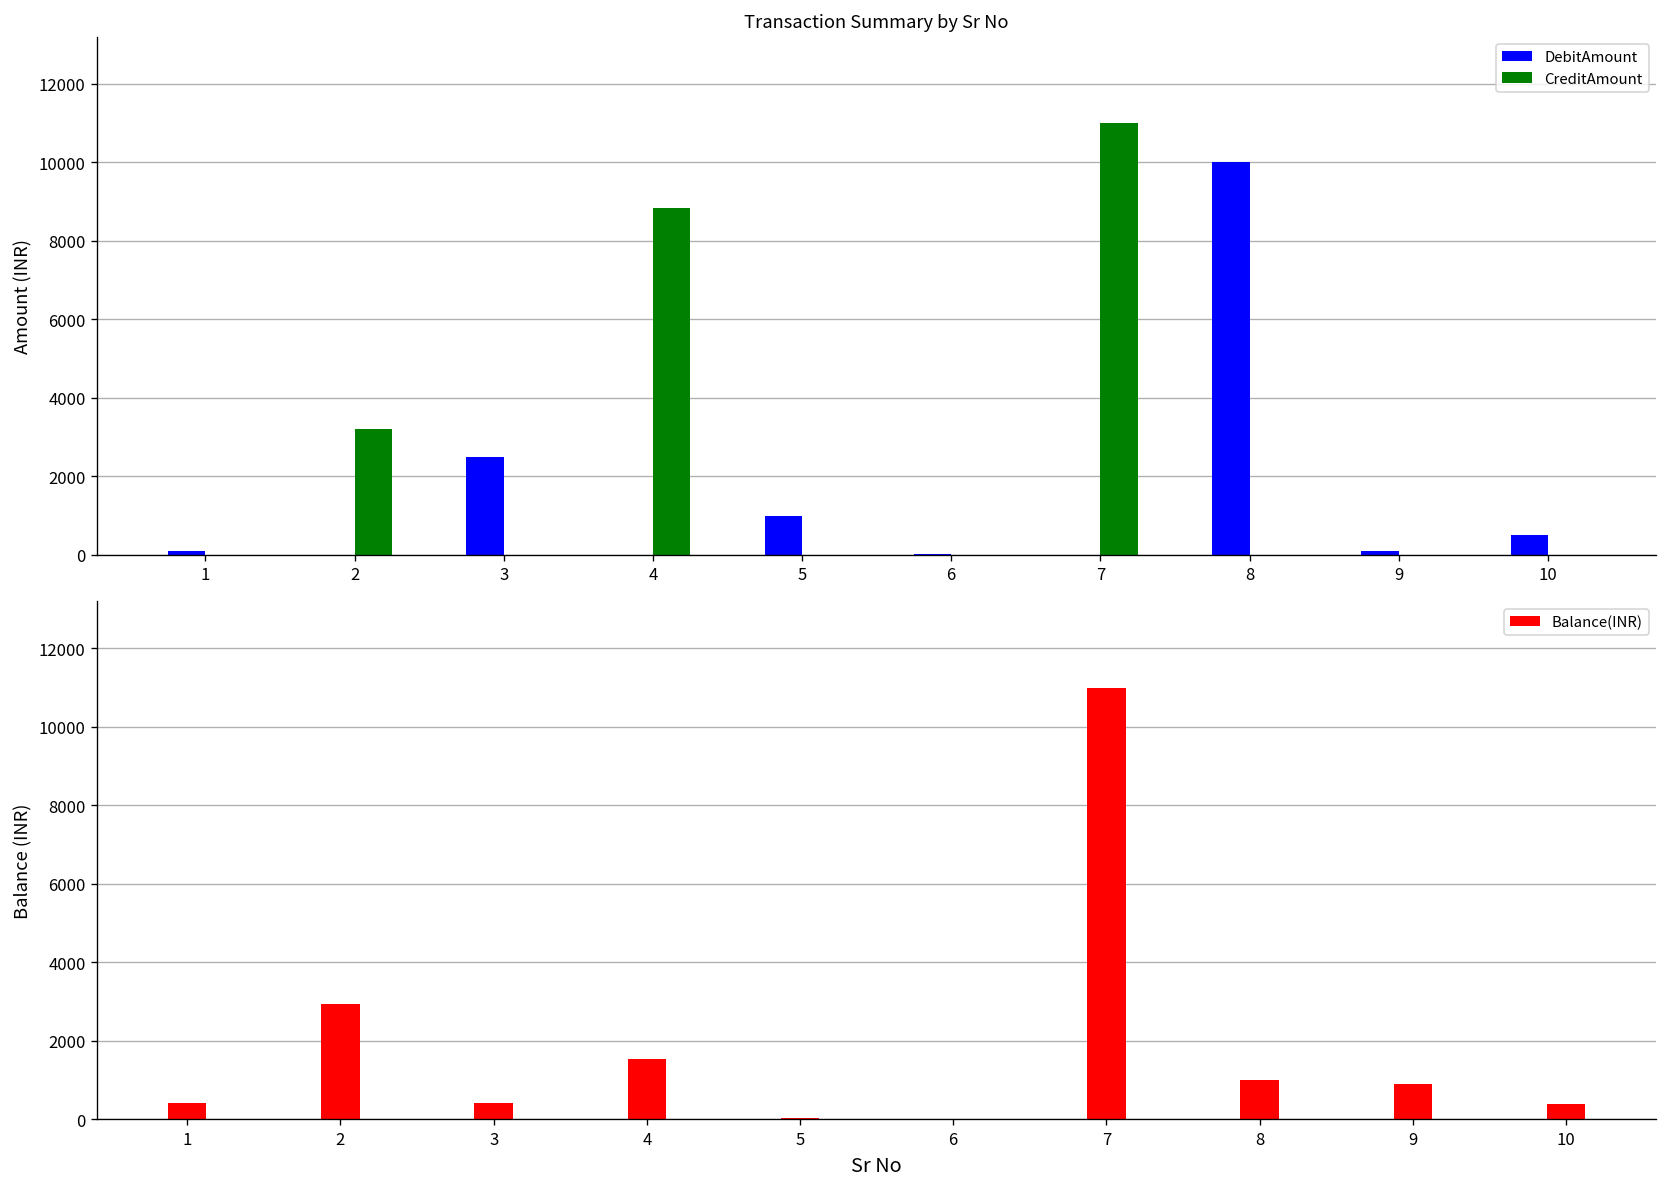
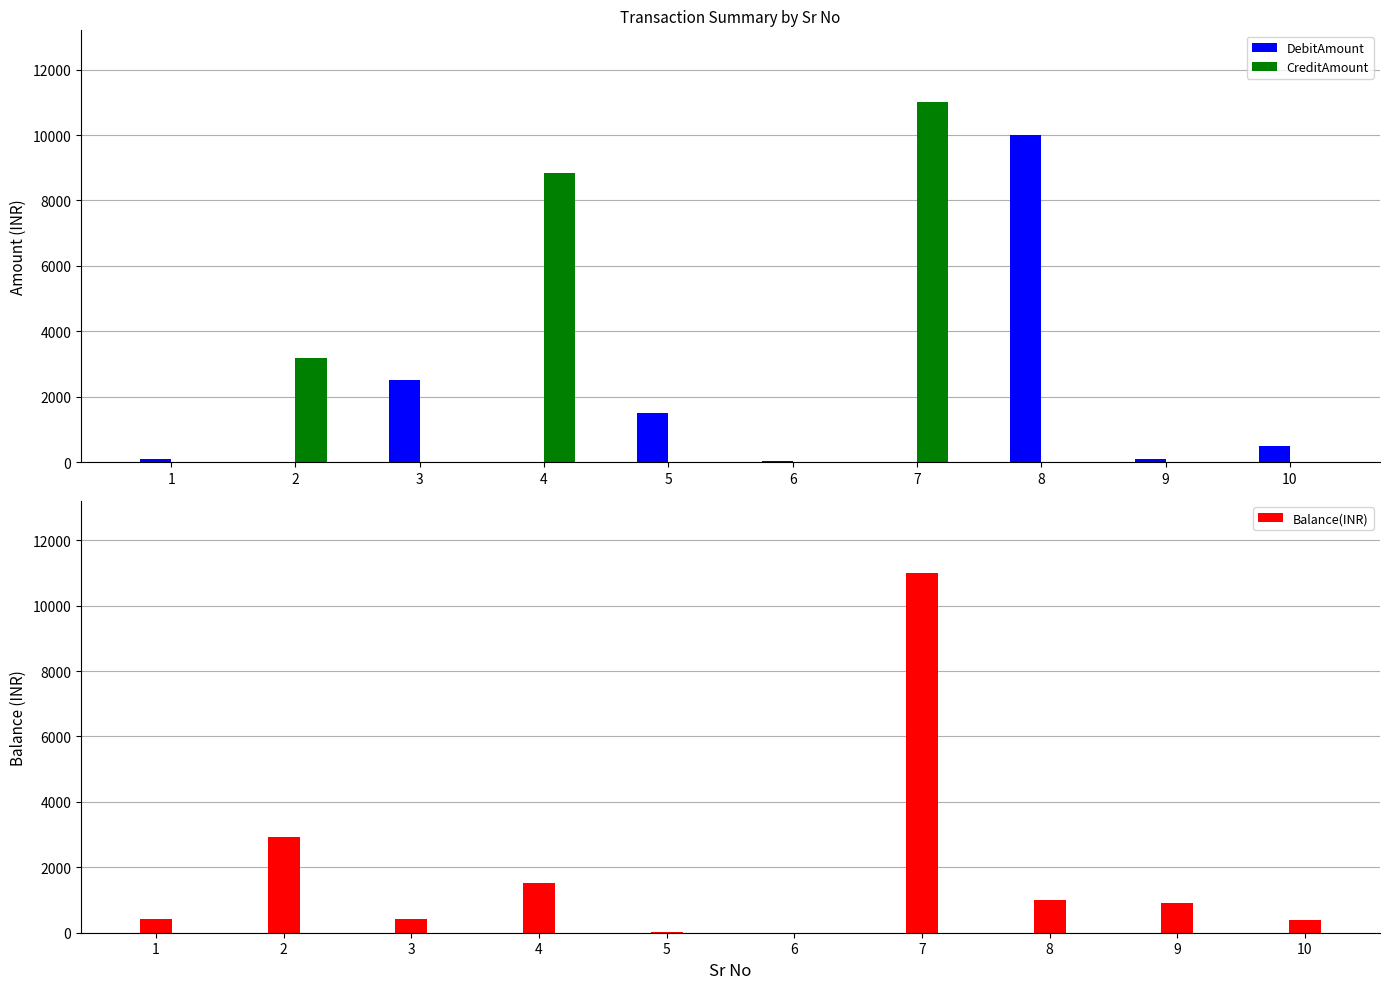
  {
    "Transaction Summary by Sr No": {
      "DebitAmount": {
        "1": 100,
        "2": 0,
        "3": 2500,
        "4": 0,
-       "5": 1000,
+       "5": 1500,
        "7": 0,
        "8": 10000,
        "9": 100,
        "10": 500
      },
      "CreditAmount": {
        "1": 0,
        "2": 3200,
        "3": 0,
        "4": 8800,
        "5": 0,
        "6": 0,
        "7": 11000,
        "8": 0,
        "9": 0,
        "10": 0
      }
    }
  }
